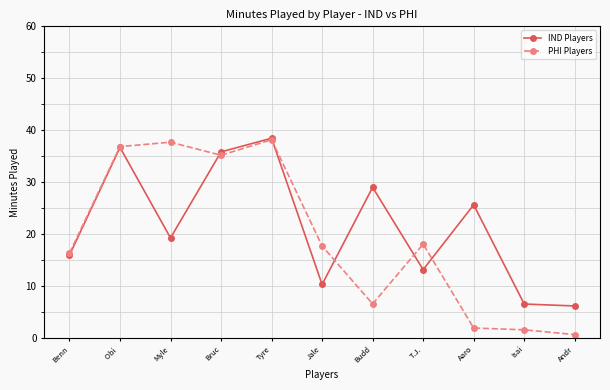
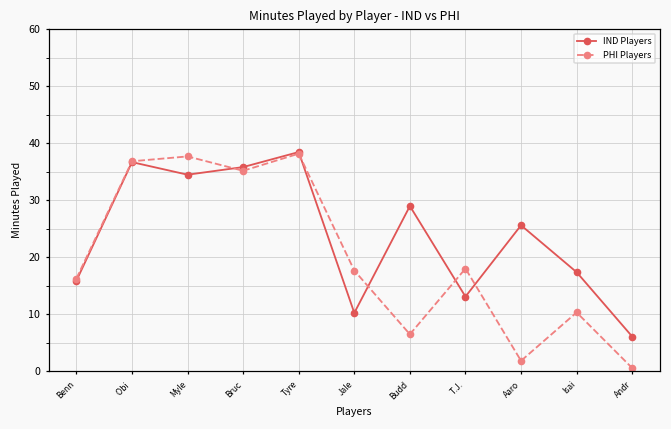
  {
    "IND Players": {
-     "Myle": 19,
+     "Myle": 34,
      "Bruc": 36,
      "Jale": 10,
      "Budd": 29,
      "T.J.": 13,
      "Aaro": 26,
-     "Isai": 6,
+     "Isai": 17,
      "Andr": 6
    },
    "PHI Players": {
      "Myle": 38,
      "Bruc": 35,
      "Jale": 18,
      "Budd": 7,
      "T.J.": 18,
      "Aaro": 2,
-     "Isai": 2,
+     "Isai": 10,
      "Andr": 1
    }
  }
